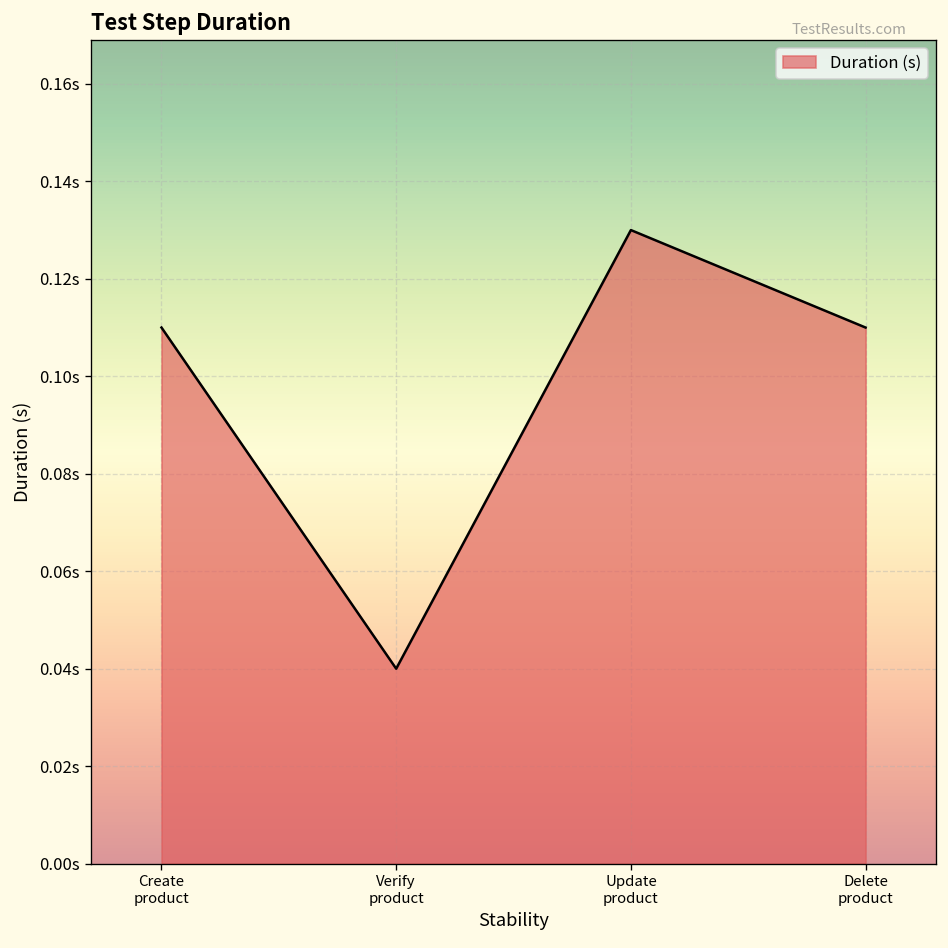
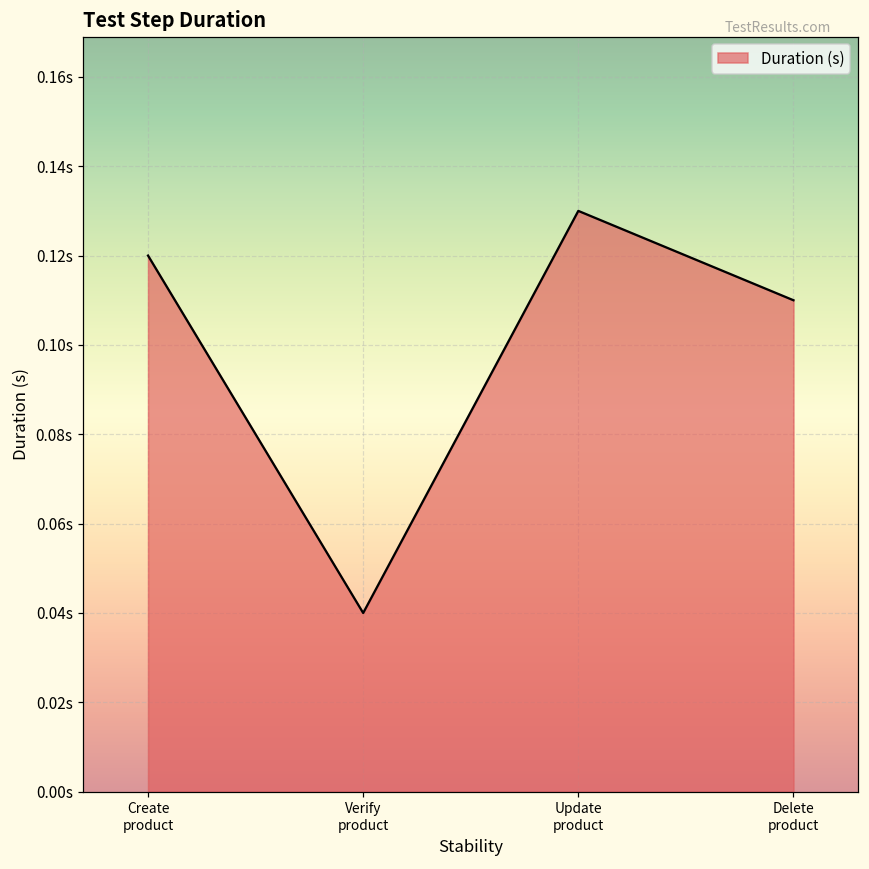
  {
-   "Create product": "0.11s",
+   "Create product": "0.12s",
    "Verify product": "0.04s",
    "Update product": "0.13s",
    "Delete product": "0.11s"
  }
